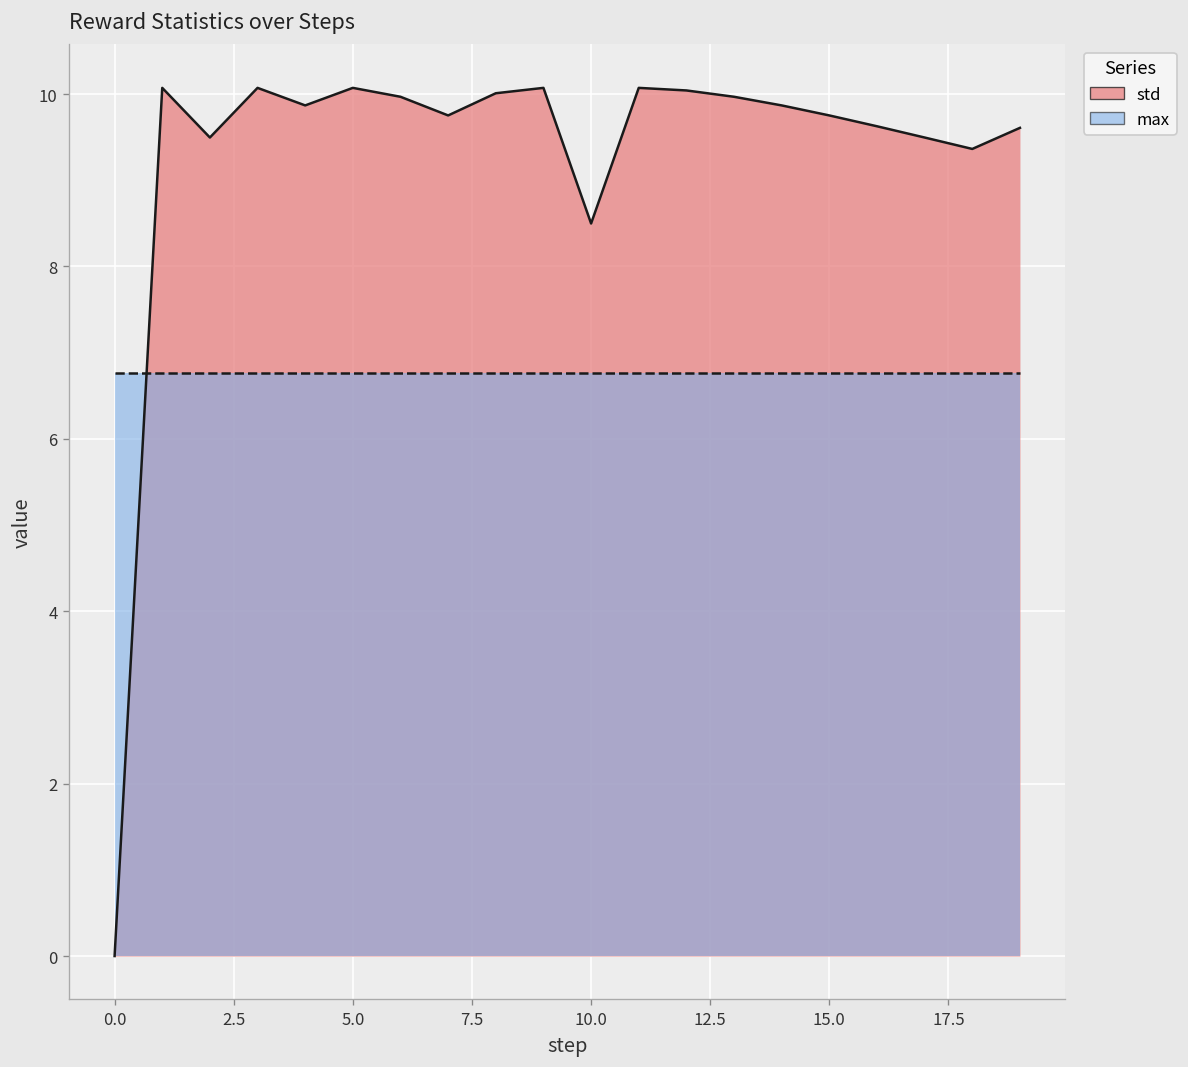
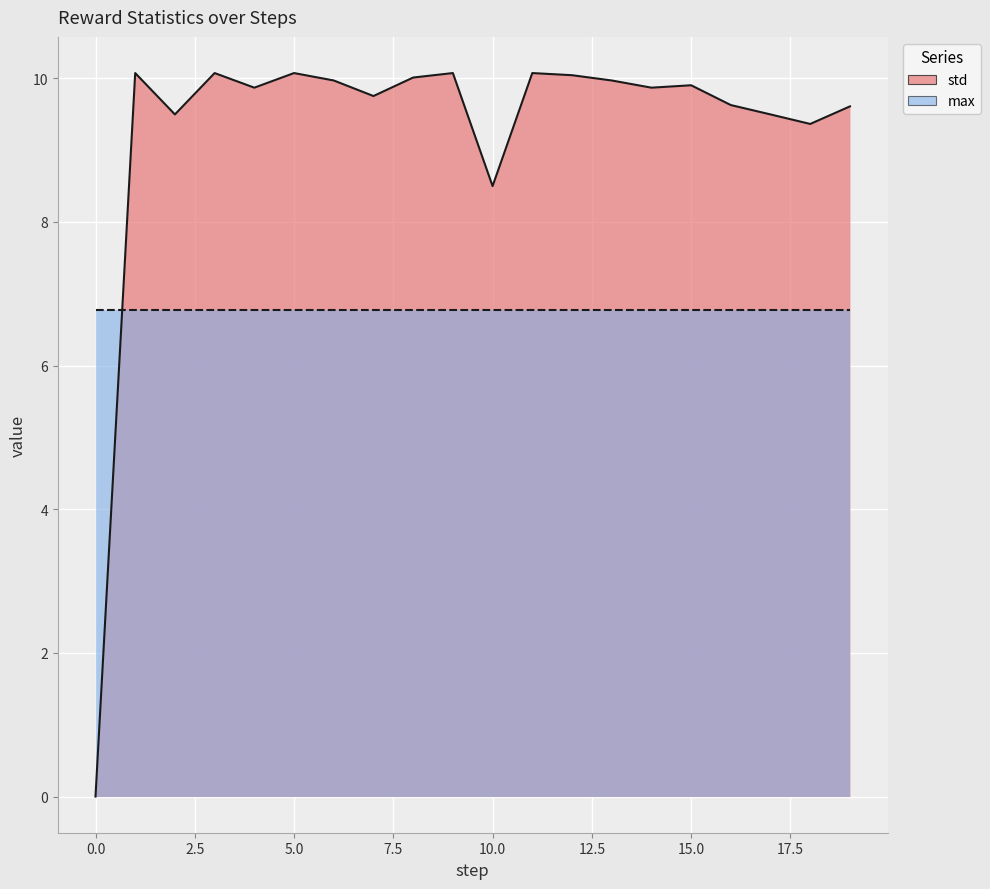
  {
    "std": {
      "0.0": 0.0,
      "5.0": 10.1,
      "10.0": 8.5,
-     "15.0": 9.8
+     "15.0": 9.9
    },
    "max": {
      "0.0": 6.8,
      "5.0": 6.8,
      "10.0": 6.8,
      "15.0": 6.8
    }
  }
